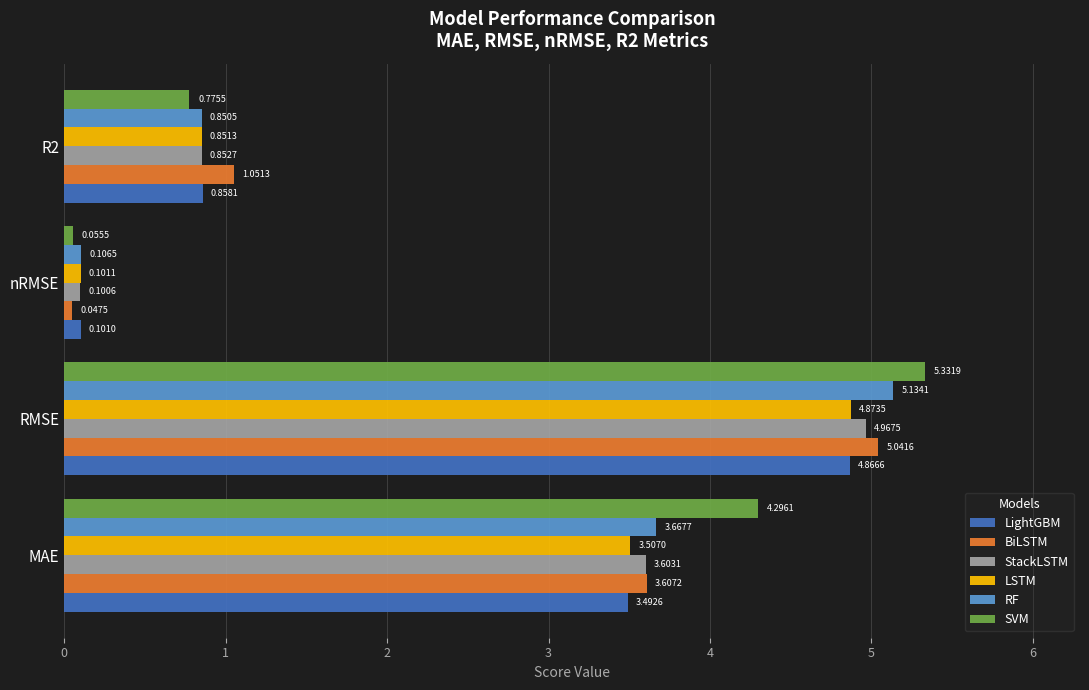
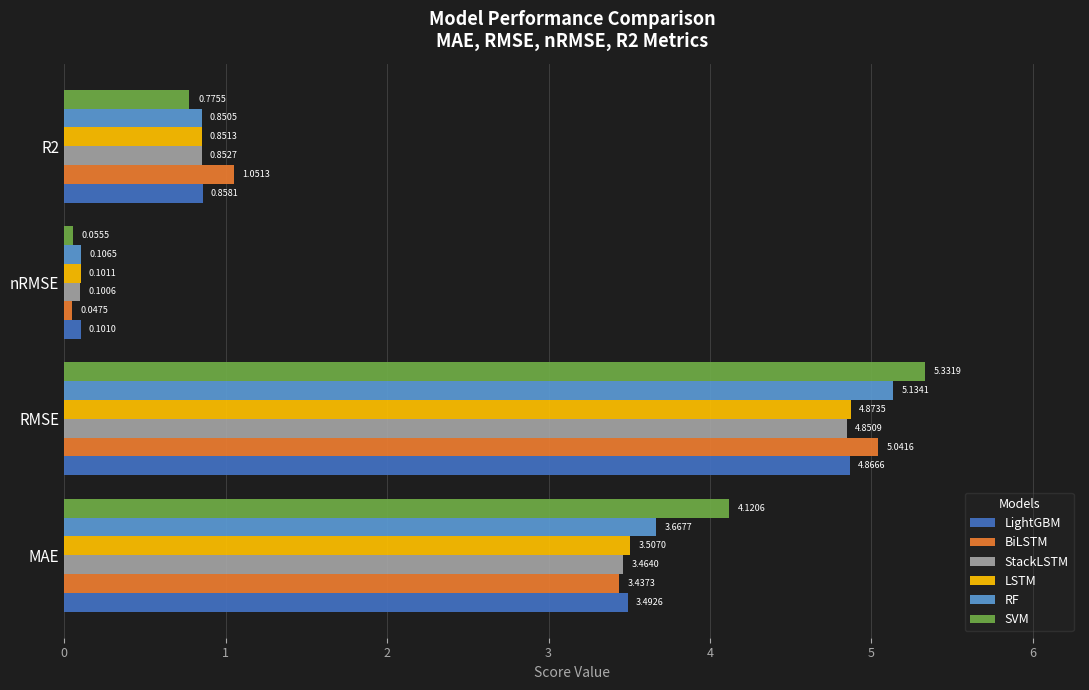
  {
    "BiLSTM": {
      "R2": 1.0513,
      "nRMSE": 0.0475,
      "RMSE": 5.0416,
-     "MAE": 3.6072
+     "MAE": 3.4373
    },
    "StackLSTM": {
      "R2": 0.8527,
      "nRMSE": 0.1006,
-     "RMSE": 4.9675,
-     "MAE": 3.6031
+     "RMSE": 4.8509,
+     "MAE": 3.4640
    },
    "LSTM": {
      "R2": 0.8513,
      "nRMSE": 0.1011,
      "RMSE": 4.8735,
      "MAE": 3.5070
    },
    "SVM": {
      "R2": 0.7755,
      "nRMSE": 0.0555,
      "RMSE": 5.3319,
-     "MAE": 4.2961
+     "MAE": 4.1206
    }
  }
